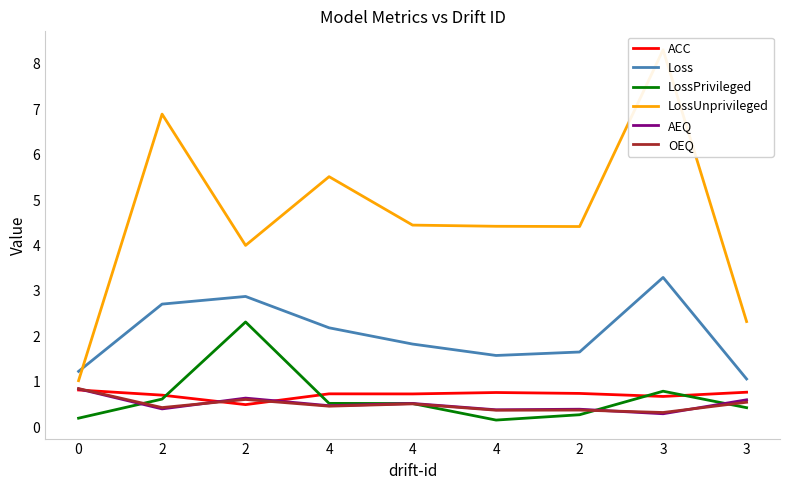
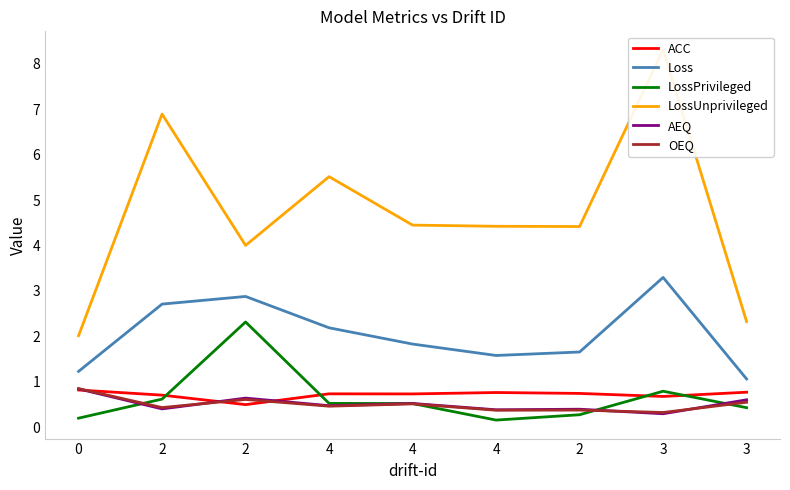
  {
    "Loss": {
      "0": 1.2
    },
    "LossPrivileged": {
      "0": 0.2
    },
    "LossUnprivileged": {
-     "0": 1.0
+     "0": 2.0
    }
  }
